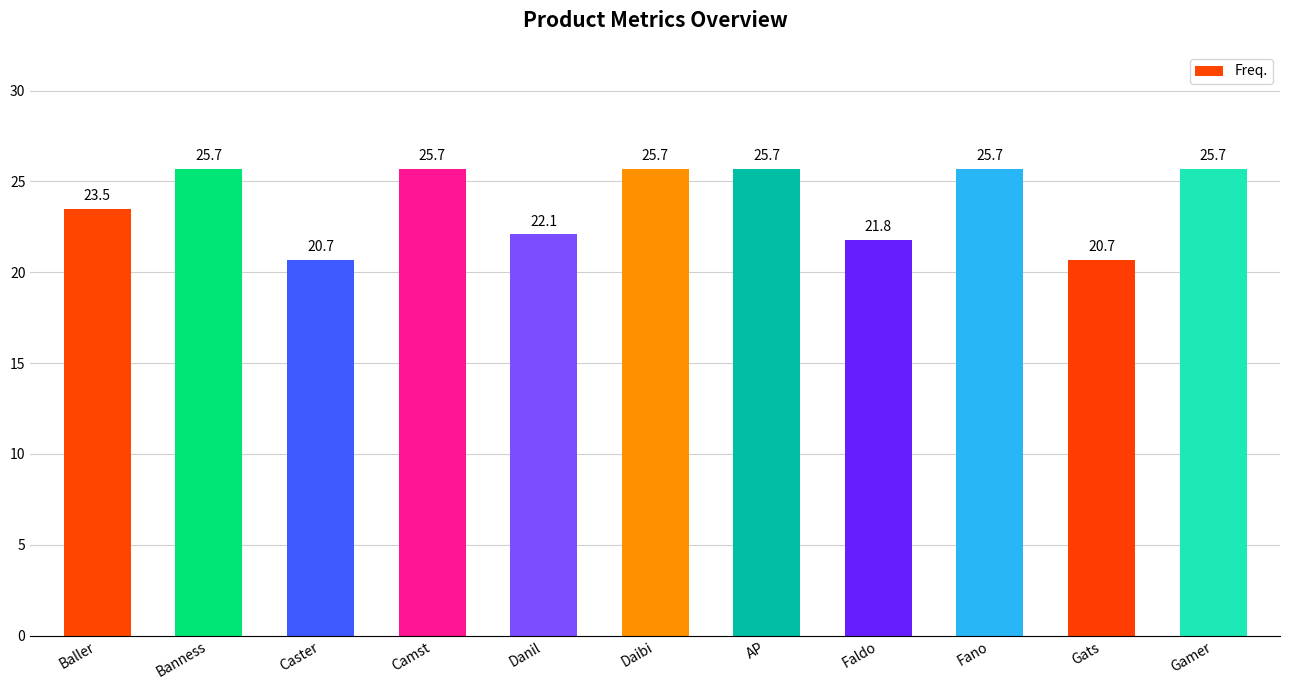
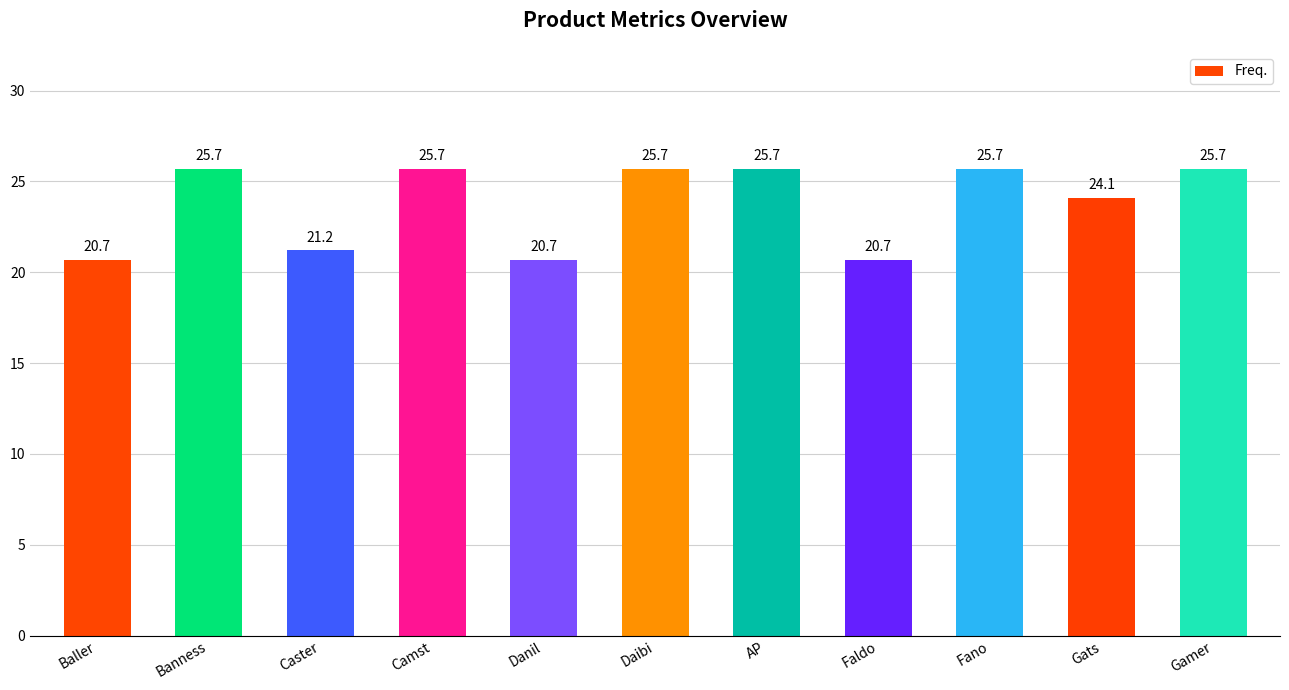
  {
-   "Baller": 23.5,
+   "Baller": 20.7,
    "Banness": 25.7,
-   "Caster": 20.7,
+   "Caster": 21.2,
    "Camst": 25.7,
-   "Danil": 22.1,
+   "Danil": 20.7,
    "Daibi": 25.7,
    "AP": 25.7,
-   "Faldo": 21.8,
+   "Faldo": 20.7,
    "Fano": 25.7,
-   "Gats": 20.7,
+   "Gats": 24.1,
    "Gamer": 25.7
  }
